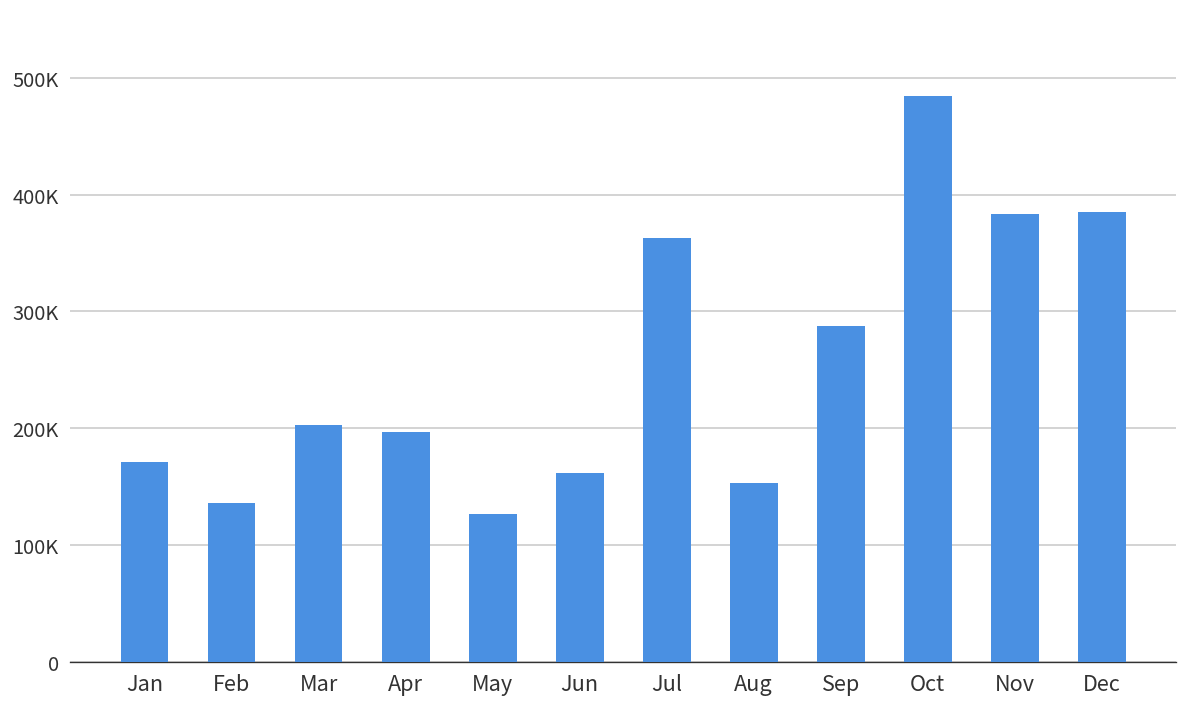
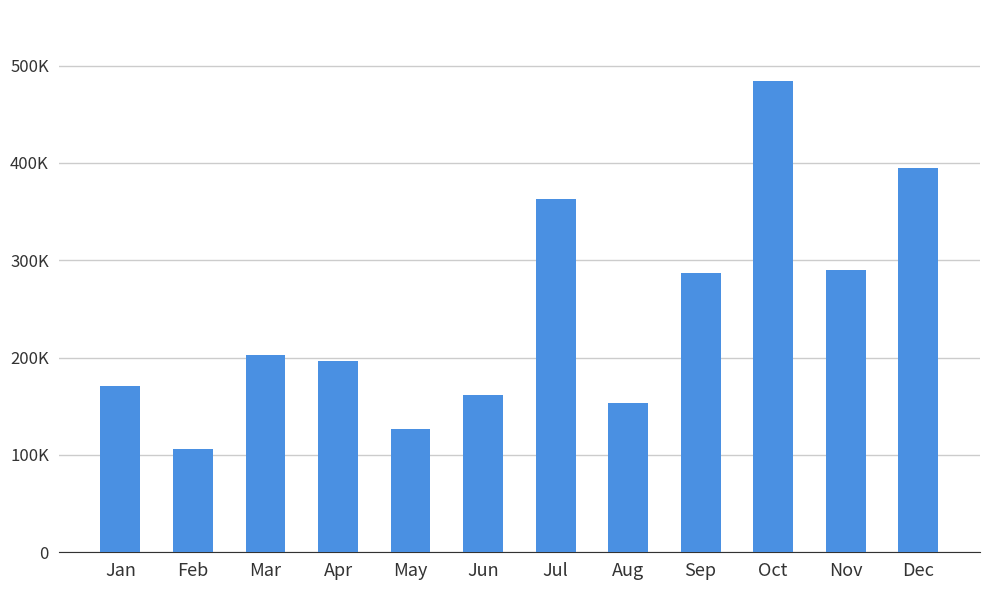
  {
    "Jan": 170000,
-   "Feb": 140000,
+   "Feb": 110000,
    "Mar": 200000,
    "Apr": 200000,
    "May": 130000,
    "Jun": 160000,
    "Jul": 360000,
    "Aug": 150000,
    "Sep": 290000,
    "Oct": 480000,
-   "Nov": 380000,
-   "Dec": 380000
+   "Nov": 290000,
+   "Dec": 400000
  }
